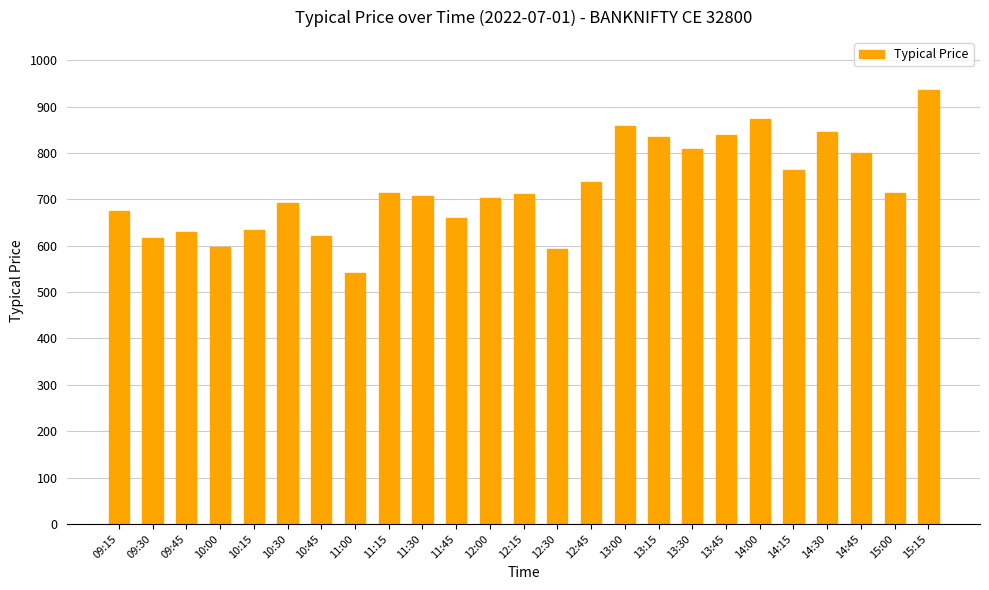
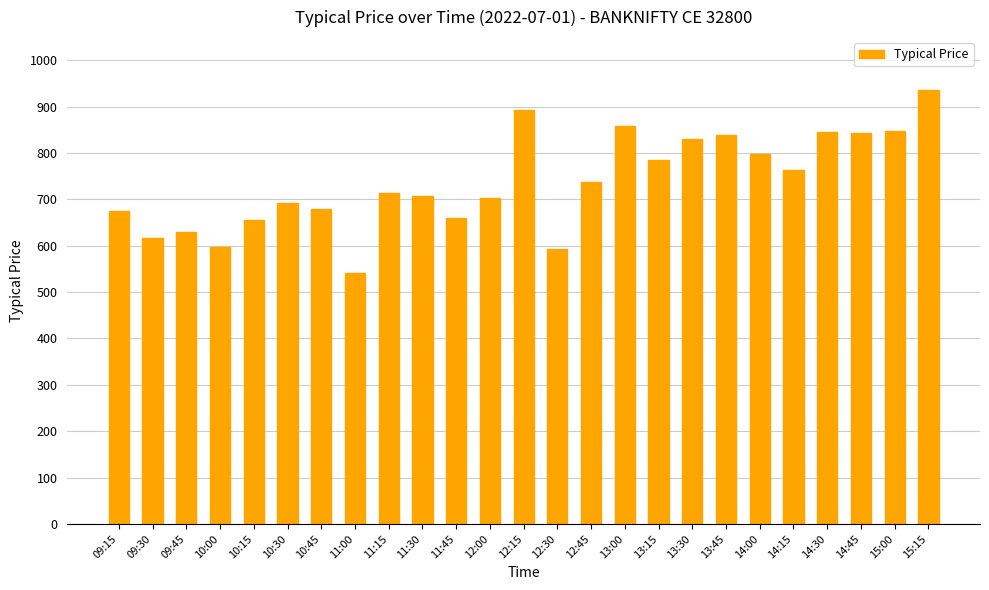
  {
    "09:15": 670,
    "09:30": 620,
    "09:45": 630,
    "10:00": 600,
-   "10:15": 640,
+   "10:15": 660,
    "10:30": 690,
-   "10:45": 620,
+   "10:45": 680,
    "11:00": 540,
    "11:15": 710,
    "11:30": 710,
    "11:45": 660,
    "12:00": 700,
-   "12:15": 710,
+   "12:15": 890,
    "12:30": 590,
    "12:45": 740,
    "13:00": 860,
-   "13:15": 830,
-   "13:30": 810,
+   "13:15": 790,
+   "13:30": 830,
    "13:45": 840,
-   "14:00": 870,
+   "14:00": 800,
    "14:15": 760,
    "14:30": 850,
-   "14:45": 800,
-   "15:00": 710,
+   "14:45": 840,
+   "15:00": 850,
    "15:15": 940
  }
